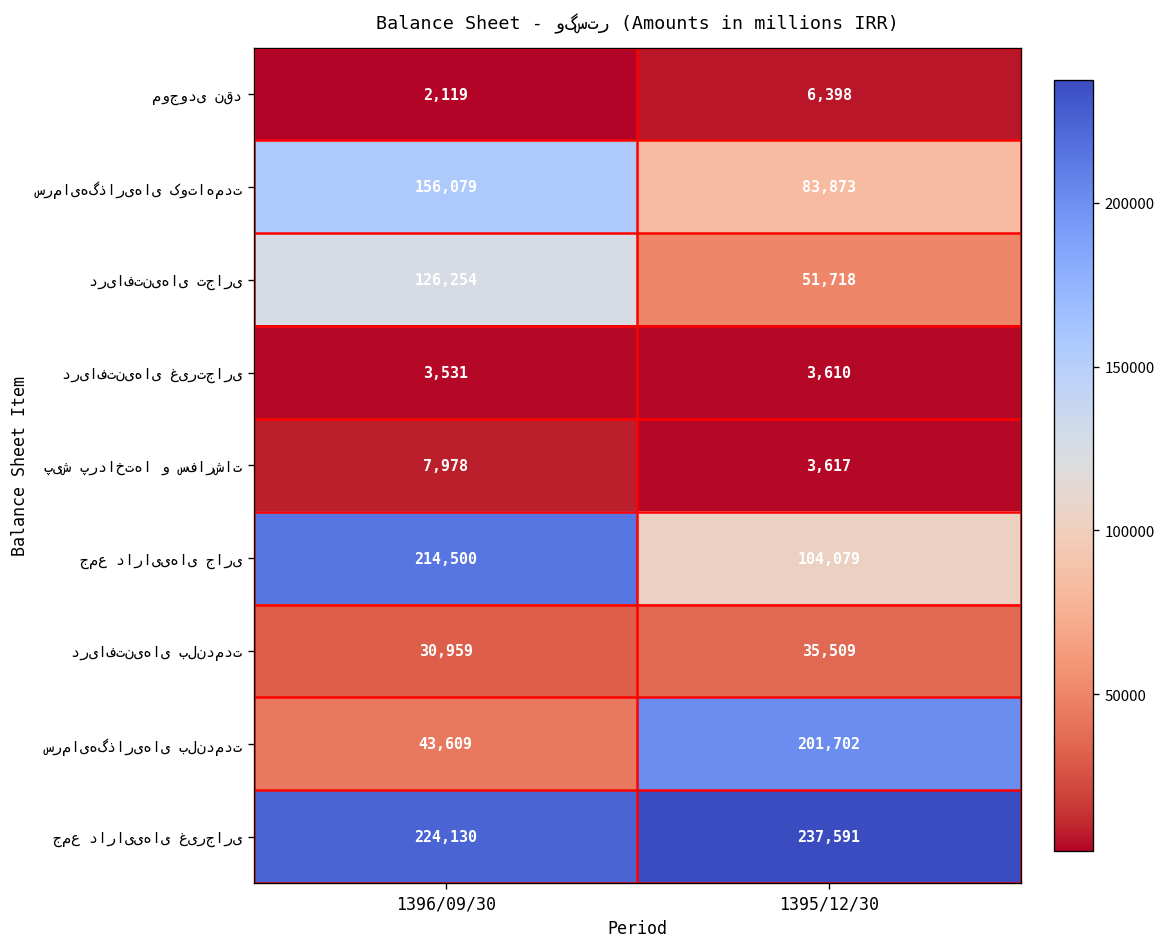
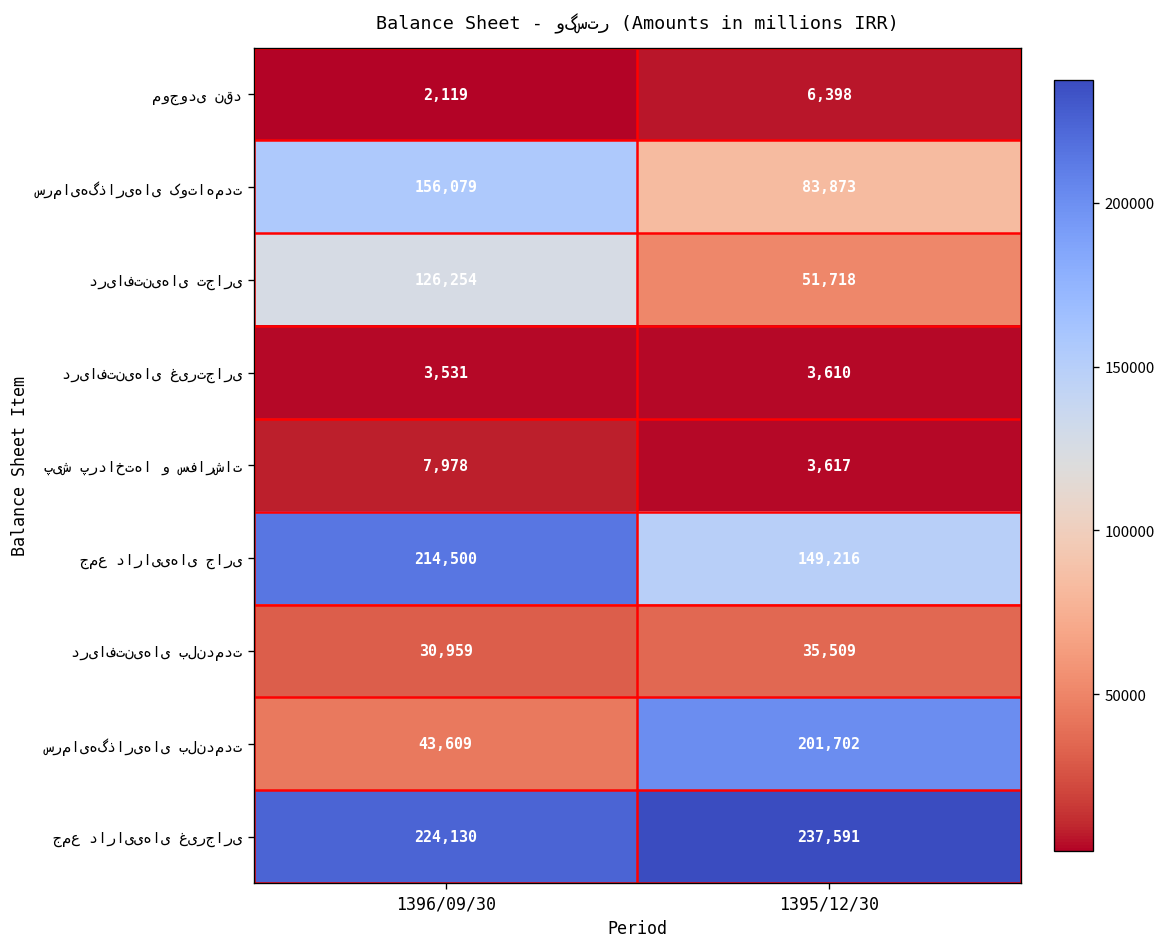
  {
    "موجودی نقد": {
      "1396/09/30": "2,119",
      "1395/12/30": "6,398"
    },
    "سرمایه‌گذاری‌های کوتاه‌مدت": {
      "1396/09/30": "156,079",
      "1395/12/30": "83,873"
    },
    "دریافتنی‌های تجاری": {
      "1395/12/30": "51,718"
    },
    "دریافتنی‌های غیرتجاری": {
      "1396/09/30": "3,531",
      "1395/12/30": "3,610"
    },
    "پیش پرداخت‌ها و سفارشات": {
      "1396/09/30": "7,978",
      "1395/12/30": "3,617"
    },
    "جمع دارایی‌های جاری": {
      "1396/09/30": "214,500",
-     "1395/12/30": "104,079"
+     "1395/12/30": "149,216"
    },
    "دریافتنی‌های بلندمدت": {
      "1396/09/30": "30,959",
      "1395/12/30": "35,509"
    },
    "سرمایه‌گذاری‌های بلندمدت": {
      "1396/09/30": "43,609",
      "1395/12/30": "201,702"
    },
    "جمع دارایی‌های غیرجاری": {
      "1396/09/30": "224,130",
      "1395/12/30": "237,591"
    }
  }
